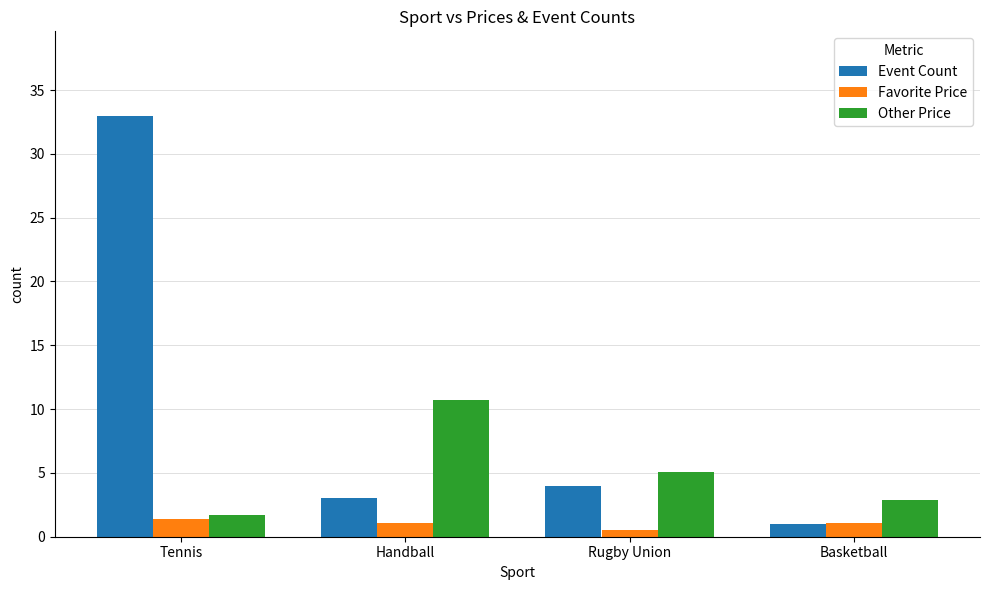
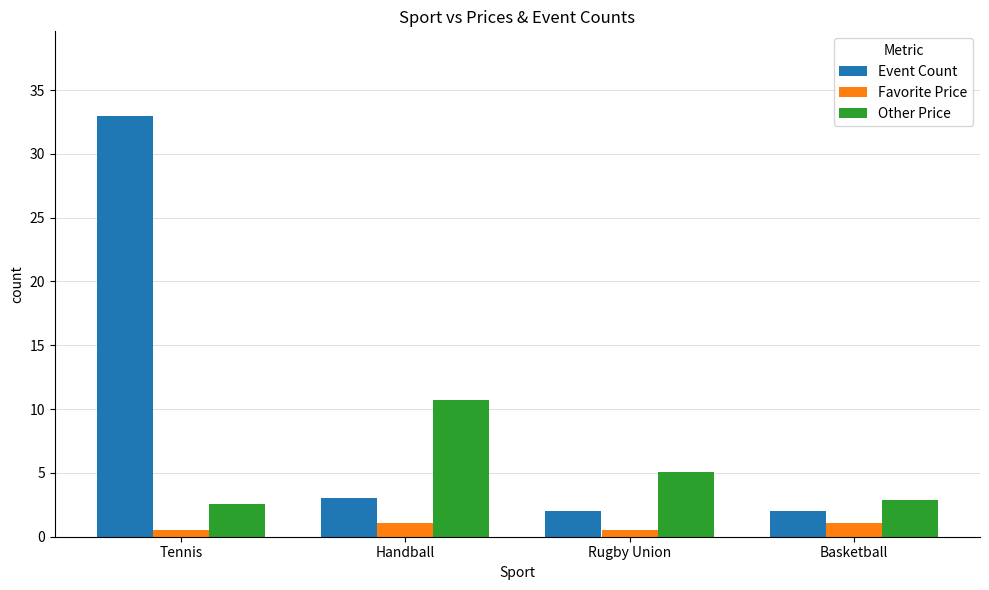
  {
    "Event Count": {
      "Tennis": 33,
      "Handball": 3,
-     "Rugby Union": 4,
-     "Basketball": 1
+     "Rugby Union": 2,
+     "Basketball": 2
    },
    "Favorite Price": {
-     "Tennis": 1.4,
+     "Tennis": 0.6,
      "Handball": 1.1,
      "Rugby Union": 0.6,
      "Basketball": 1.1
    },
    "Other Price": {
-     "Tennis": 1.7,
+     "Tennis": 2.6,
      "Handball": 10.7,
      "Rugby Union": 5.1,
      "Basketball": 2.9
    }
  }
